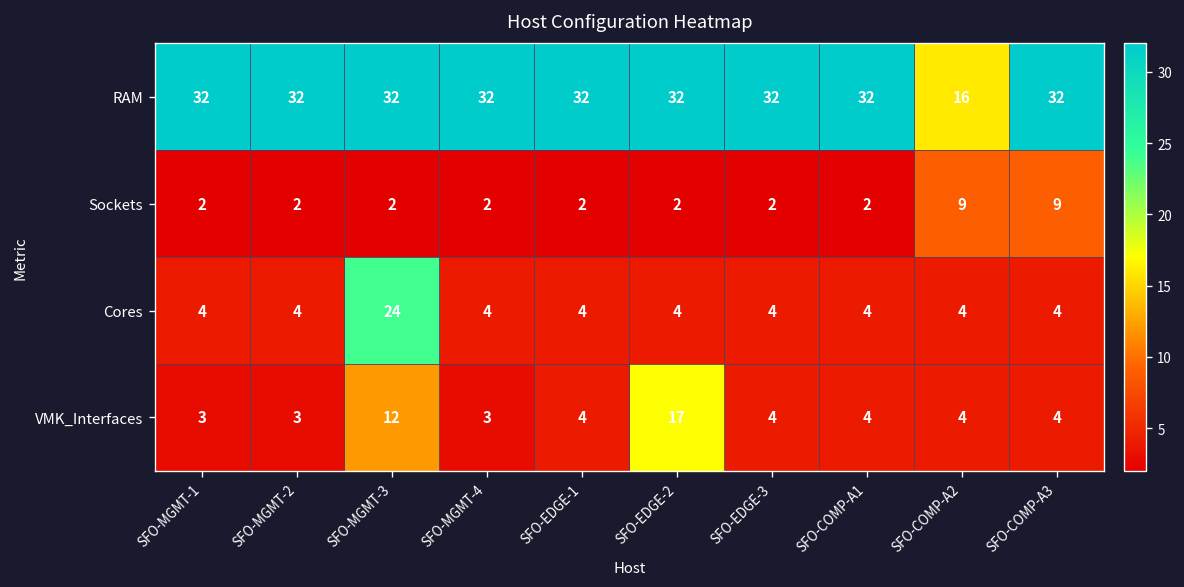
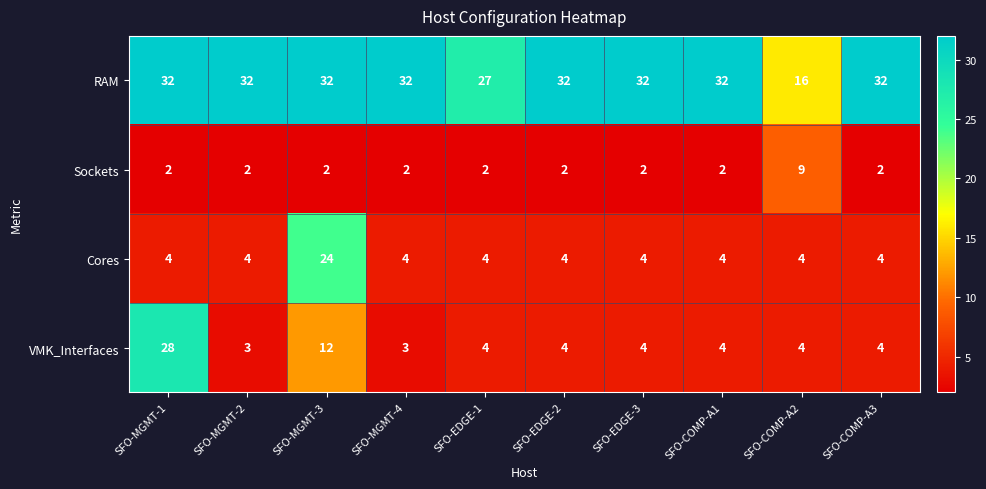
  {
    "RAM": {
      "SFO-MGMT-1": 32,
      "SFO-MGMT-2": 32,
      "SFO-MGMT-3": 32,
      "SFO-MGMT-4": 32,
-     "SFO-EDGE-1": 32,
+     "SFO-EDGE-1": 27,
      "SFO-EDGE-2": 32,
      "SFO-EDGE-3": 32,
      "SFO-COMP-A1": 32,
      "SFO-COMP-A2": 16,
      "SFO-COMP-A3": 32
    },
    "Sockets": {
      "SFO-MGMT-1": 2,
      "SFO-MGMT-2": 2,
      "SFO-MGMT-3": 2,
      "SFO-MGMT-4": 2,
      "SFO-EDGE-1": 2,
      "SFO-EDGE-2": 2,
      "SFO-EDGE-3": 2,
      "SFO-COMP-A1": 2,
      "SFO-COMP-A2": 9,
-     "SFO-COMP-A3": 9
+     "SFO-COMP-A3": 2
    },
    "Cores": {
      "SFO-MGMT-1": 4,
      "SFO-MGMT-2": 4,
      "SFO-MGMT-3": 24,
      "SFO-MGMT-4": 4,
      "SFO-EDGE-1": 4,
      "SFO-EDGE-2": 4,
      "SFO-EDGE-3": 4,
      "SFO-COMP-A1": 4,
      "SFO-COMP-A2": 4,
      "SFO-COMP-A3": 4
    },
    "VMK_Interfaces": {
-     "SFO-MGMT-1": 3,
+     "SFO-MGMT-1": 28,
      "SFO-MGMT-2": 3,
      "SFO-MGMT-3": 12,
      "SFO-MGMT-4": 3,
      "SFO-EDGE-1": 4,
-     "SFO-EDGE-2": 17,
+     "SFO-EDGE-2": 4,
      "SFO-EDGE-3": 4,
      "SFO-COMP-A1": 4,
      "SFO-COMP-A2": 4,
      "SFO-COMP-A3": 4
    }
  }
